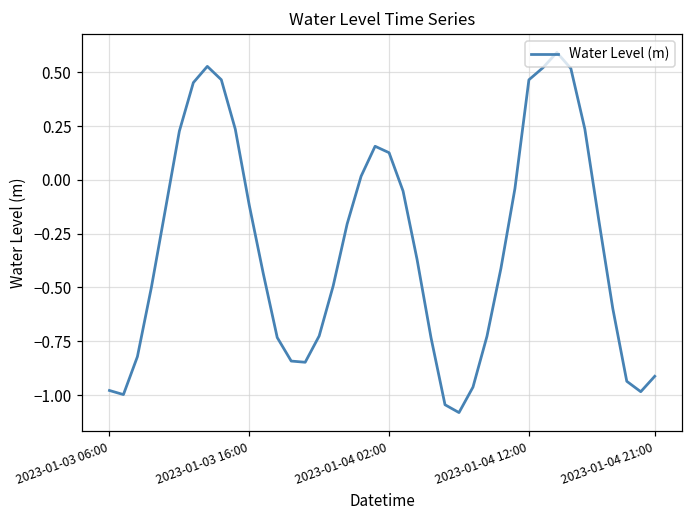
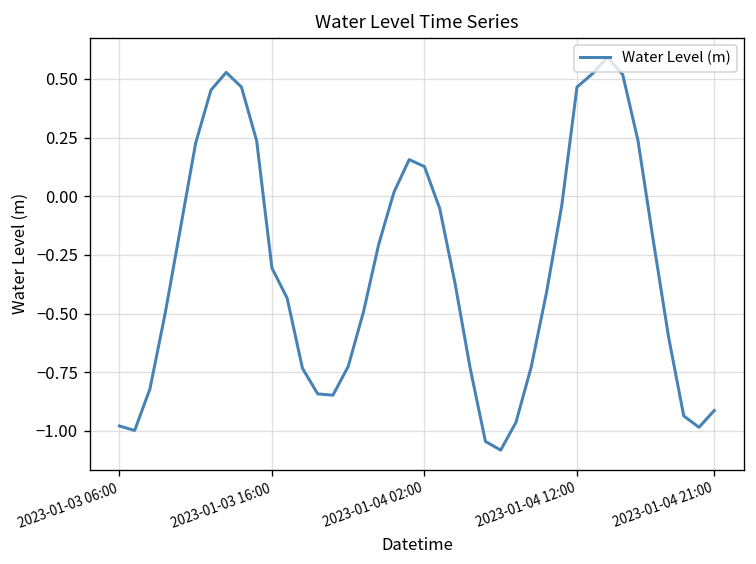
  {
    "2023-01-03 06:00": -0.98,
-   "2023-01-03 16:00": -0.12,
+   "2023-01-03 16:00": -0.31,
    "2023-01-04 02:00": 0.13,
    "2023-01-04 12:00": 0.47,
    "2023-01-04 21:00": -0.91
  }
